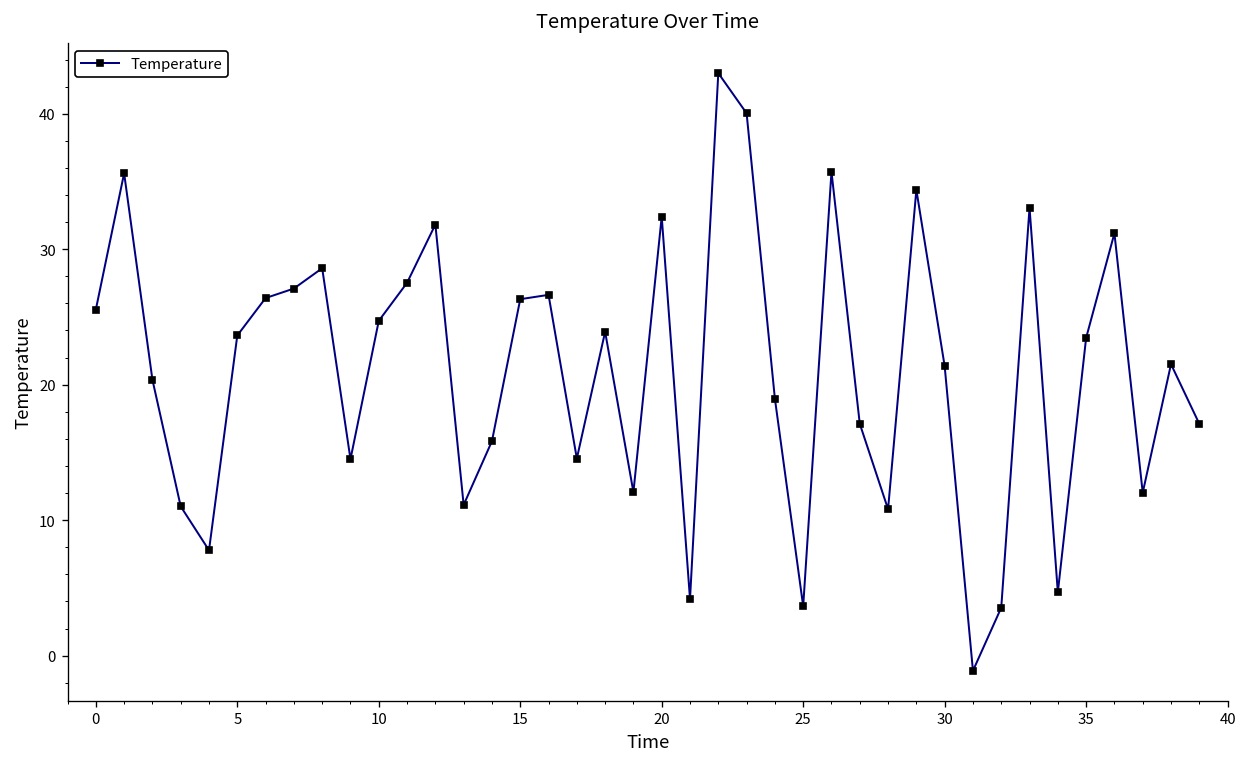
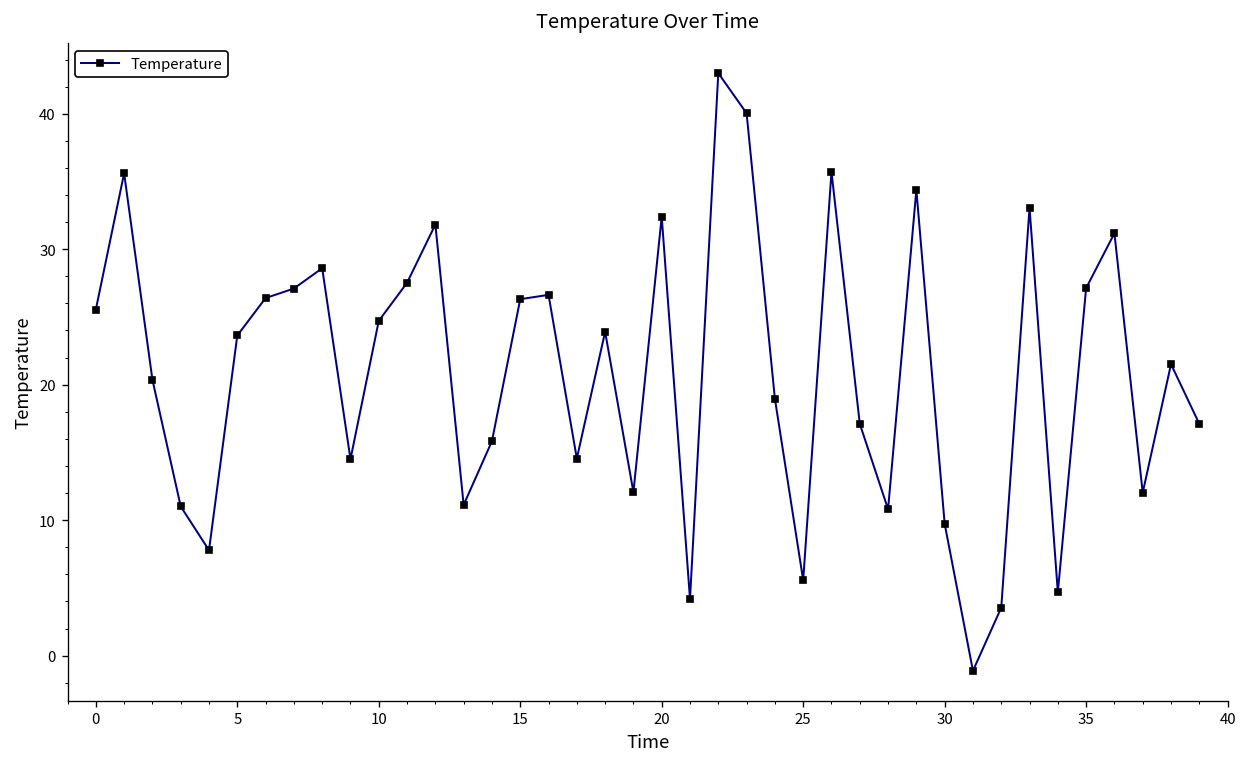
  {
    "0": 25.5,
    "5": 23.6,
    "10": 24.7,
    "15": 26.3,
    "20": 32.4,
-   "25": 3.6,
-   "30": 21.4,
-   "35": 23.5
+   "25": 5.6,
+   "30": 9.7,
+   "35": 27.1
  }
